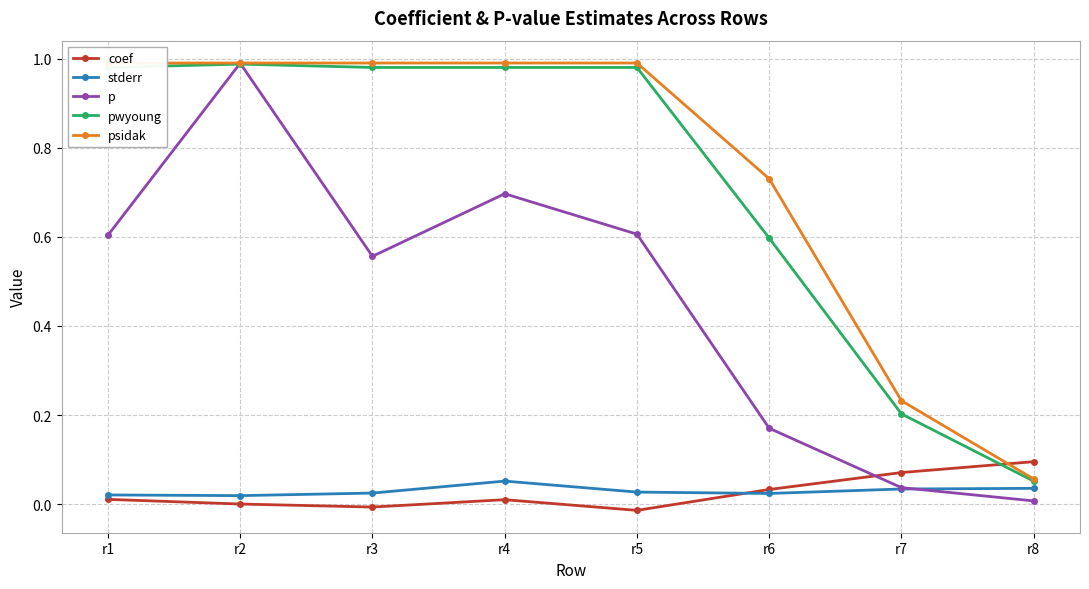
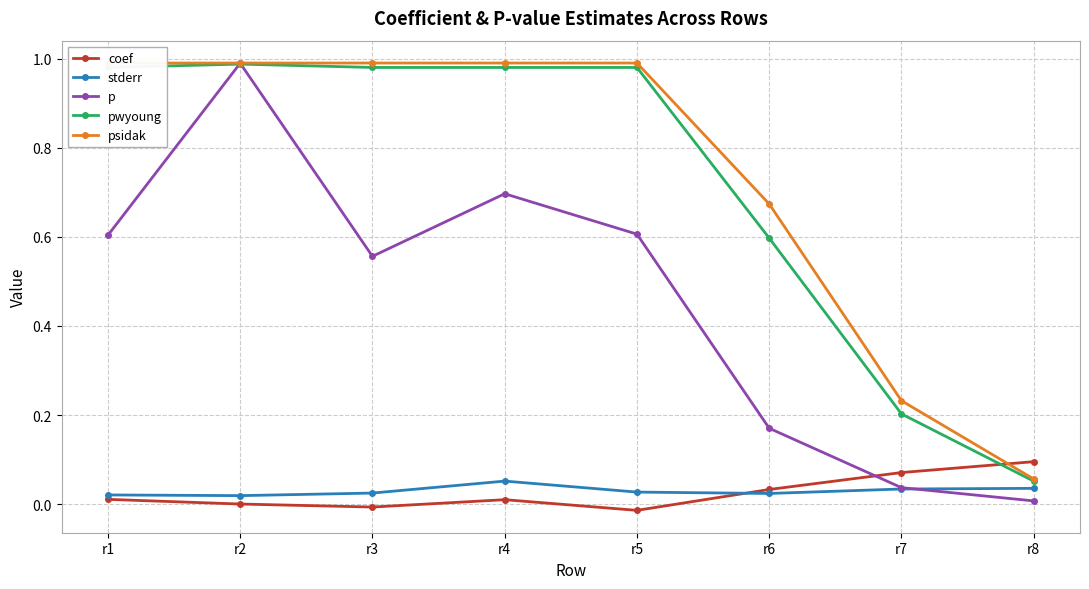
  {
    "coef": {
      "r1": 0.01,
      "r2": 0.00,
      "r3": -0.01,
      "r4": 0.01,
      "r5": -0.01,
      "r6": 0.03,
      "r7": 0.07,
      "r8": 0.10
    },
    "stderr": {
      "r1": 0.02,
      "r2": 0.02,
      "r3": 0.02,
      "r4": 0.05,
      "r5": 0.03,
      "r6": 0.02,
      "r8": 0.04
    },
    "p": {
      "r1": 0.60,
      "r3": 0.56,
      "r4": 0.70,
      "r5": 0.61,
      "r6": 0.17,
      "r8": 0.01
    },
    "pwyoung": {
      "r3": 0.98,
      "r4": 0.98,
      "r5": 0.98,
      "r6": 0.60,
      "r7": 0.20
    },
    "psidak": {
      "r3": 0.99,
      "r4": 0.99,
      "r5": 0.99,
-     "r6": 0.73,
+     "r6": 0.67,
      "r7": 0.23
    }
  }
